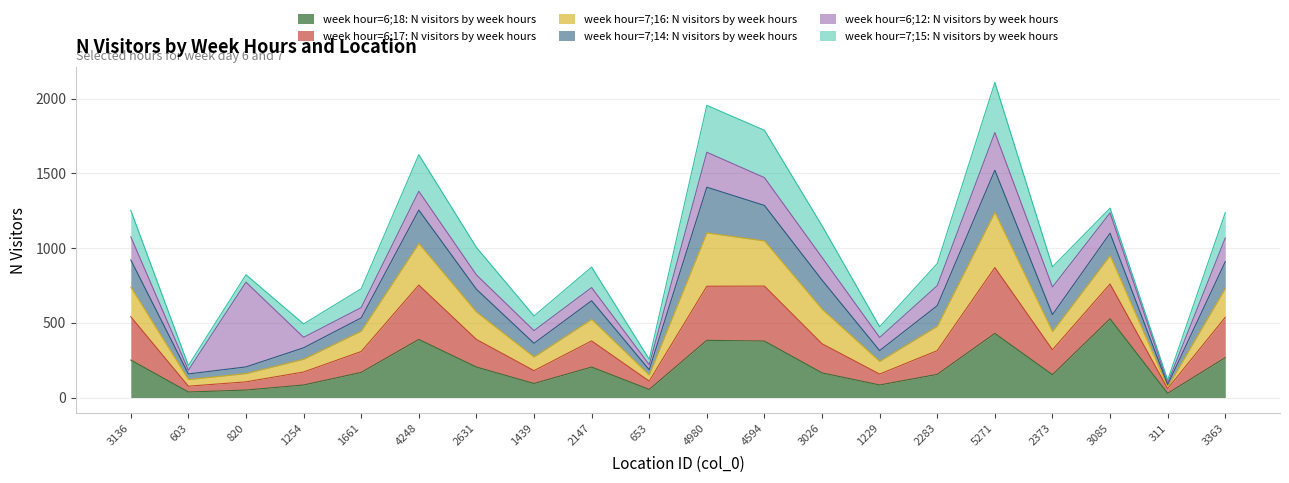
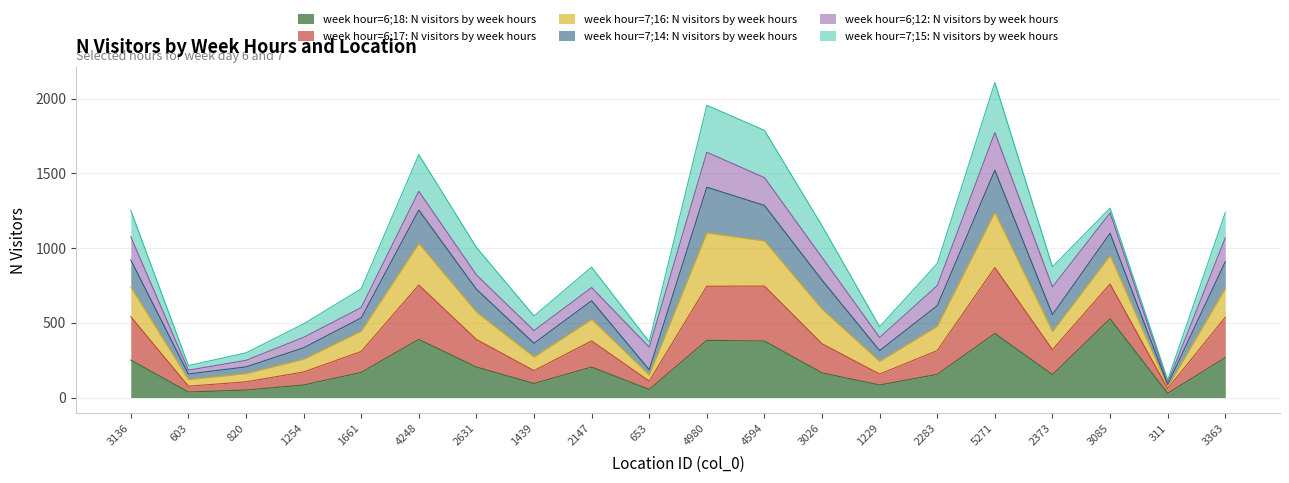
  {
    "week hour=6;18: N visitors by week hours": {
      "3136": 250,
      "603": 40,
      "820": 50,
      "1254": 80,
      "1661": 170,
      "4248": 390,
      "2631": 200,
      "1439": 90,
      "2147": 200,
      "653": 50,
      "4980": 380,
      "4594": 380,
      "3026": 170,
      "1229": 80,
      "2283": 160,
      "5271": 430,
      "2373": 150,
      "3085": 530,
      "311": 30,
      "3363": 270
    },
    "week hour=6;17: N visitors by week hours": {
      "3136": 290,
      "603": 40,
      "820": 60,
      "1254": 90,
      "1661": 140,
      "4248": 360,
      "2631": 190,
      "1439": 90,
      "2147": 180,
      "653": 60,
      "4980": 360,
      "4594": 370,
      "3026": 200,
      "1229": 70,
      "2283": 160,
      "5271": 440,
      "2373": 170,
      "3085": 230,
      "3363": 270
    },
    "week hour=7;16: N visitors by week hours": {
      "3136": 200,
      "603": 40,
      "820": 60,
      "1254": 90,
      "1661": 140,
      "4248": 280,
      "2631": 180,
      "1439": 90,
      "2147": 140,
      "653": 40,
      "4980": 360,
      "4594": 300,
      "3026": 230,
      "1229": 90,
      "2283": 160,
      "5271": 370,
      "2373": 120,
      "3085": 190,
      "3363": 190
    },
    "week hour=7;14: N visitors by week hours": {
      "3136": 180,
      "603": 40,
      "820": 50,
      "1254": 80,
      "1661": 90,
      "4248": 220,
      "2631": 150,
      "1439": 90,
      "2147": 130,
      "653": 40,
      "4980": 310,
      "4594": 240,
      "3026": 200,
      "1229": 70,
      "2283": 140,
      "5271": 280,
      "2373": 110,
      "3085": 150,
      "3363": 180
    },
    "week hour=6;12: N visitors by week hours": {
      "3136": 160,
      "603": 30,
-     "820": 570,
+     "820": 40,
      "1254": 70,
      "1661": 70,
      "4248": 130,
      "2631": 100,
      "1439": 90,
      "2147": 90,
-     "653": 30,
+     "653": 150,
      "4980": 230,
      "4594": 190,
      "3026": 150,
      "1229": 90,
      "2283": 130,
      "5271": 250,
      "2373": 190,
      "3085": 140,
      "3363": 160
    },
    "week hour=7;15: N visitors by week hours": {
      "3136": 180,
      "603": 30,
      "820": 50,
      "1254": 90,
      "1661": 130,
      "4248": 250,
      "2631": 180,
      "1439": 100,
      "2147": 140,
      "653": 40,
      "4980": 310,
      "4594": 320,
      "3026": 210,
      "1229": 70,
      "2283": 150,
      "5271": 340,
      "2373": 140,
      "3085": 30,
      "311": 20,
      "3363": 170
    }
  }
